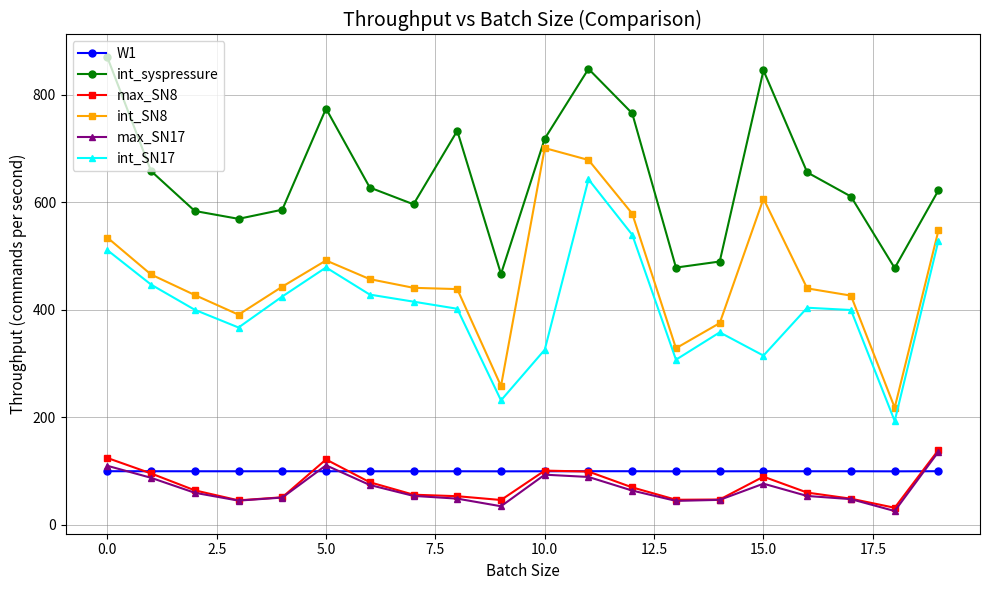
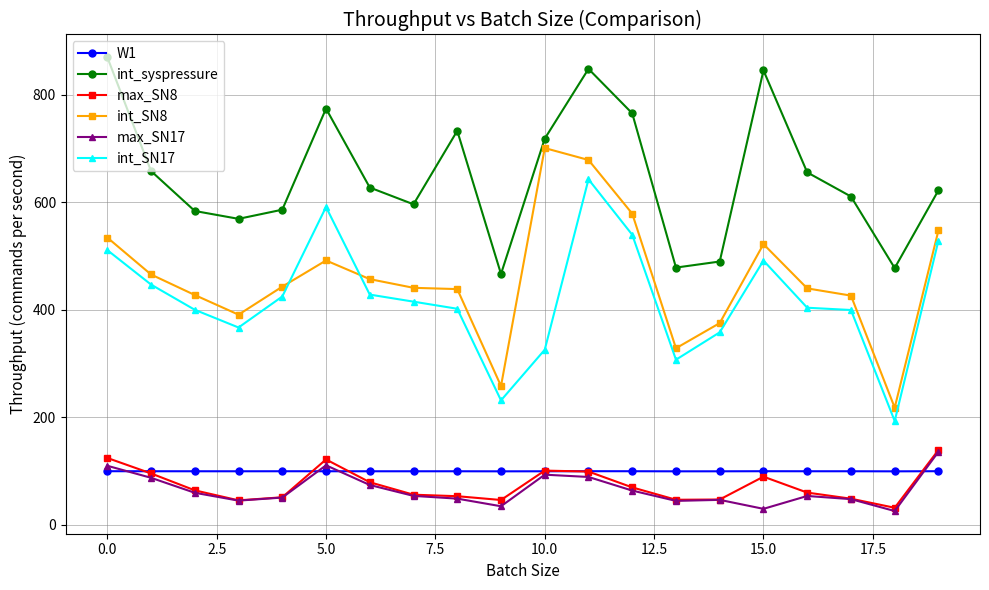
  {
    "W1": {
      "0.0": 100,
      "5.0": 100,
      "15.0": 100
    },
    "int_syspressure": {
      "5.0": 770,
      "10.0": 720,
      "15.0": 840
    },
    "max_SN8": {
      "0.0": 120,
      "5.0": 120,
      "15.0": 90
    },
    "int_SN8": {
      "0.0": 530,
      "5.0": 490,
      "10.0": 700,
-     "15.0": 610
+     "15.0": 520
    },
    "max_SN17": {
      "0.0": 110,
      "5.0": 110,
      "10.0": 90,
-     "15.0": 80
+     "15.0": 30
    },
    "int_SN17": {
      "0.0": 510,
-     "5.0": 480,
+     "5.0": 590,
      "10.0": 330,
-     "15.0": 310
+     "15.0": 490
    }
  }
